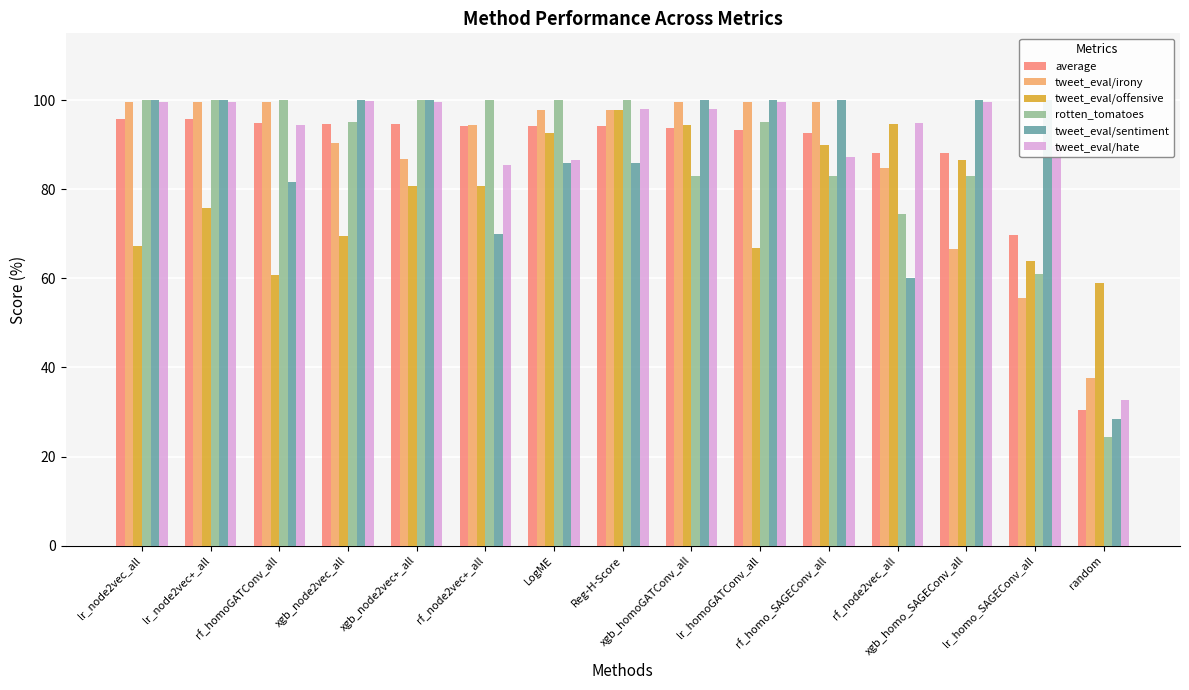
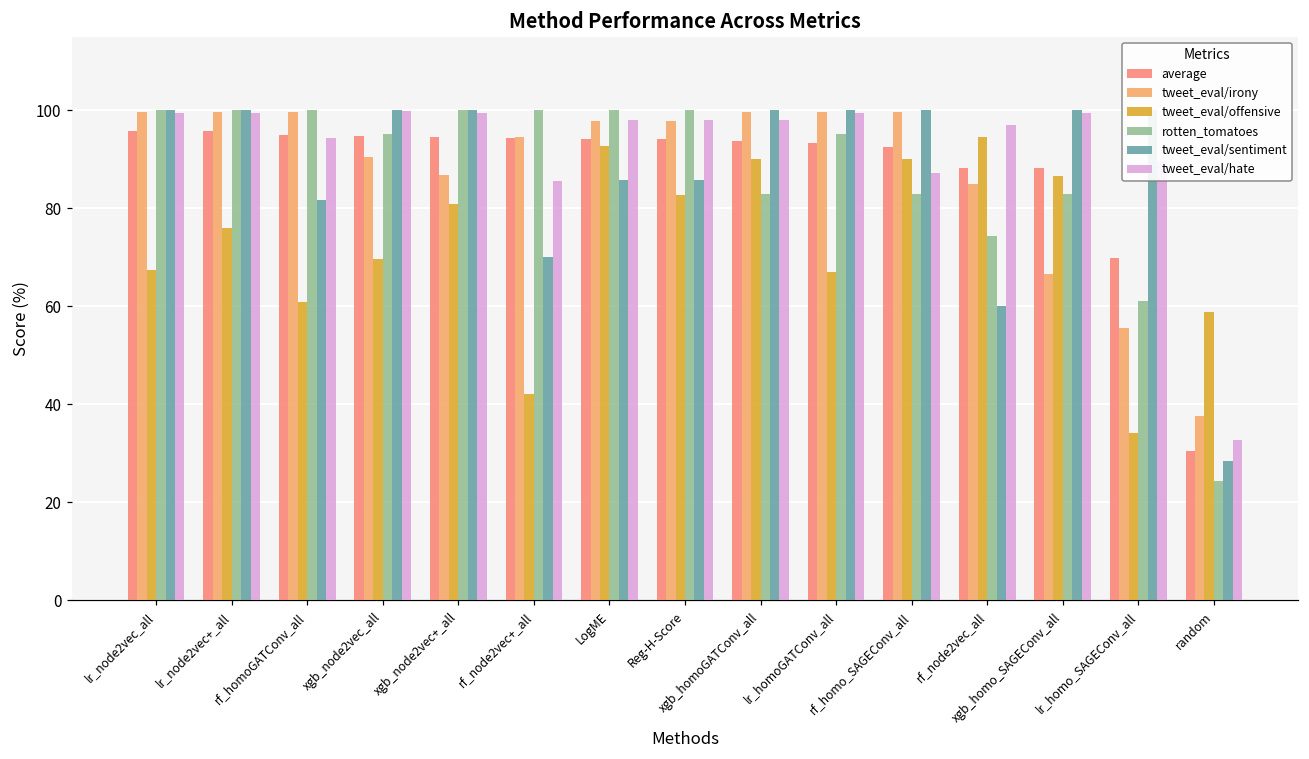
  {
    "tweet_eval/offensive": {
      "lr_node2vec_all": 67,
      "lr_node2vec+_all": 76,
      "rf_homoGATConv_all": 61,
      "xgb_node2vec_all": 70,
      "xgb_node2vec+_all": 81,
-     "rf_node2vec+_all": 81,
+     "rf_node2vec+_all": 42,
      "LogME": 93,
-     "Reg-H-Score": 98,
-     "xgb_homoGATConv_all": 94,
+     "Reg-H-Score": 83,
+     "xgb_homoGATConv_all": 90,
      "lr_homoGATConv_all": 67,
      "rf_homo_SAGEConv_all": 90,
      "rf_node2vec_all": 95,
      "xgb_homo_SAGEConv_all": 87,
-     "lr_homo_SAGEConv_all": 64,
+     "lr_homo_SAGEConv_all": 34,
      "random": 59
    },
    "tweet_eval/hate": {
      "lr_node2vec_all": 99,
      "lr_node2vec+_all": 99,
      "rf_homoGATConv_all": 94,
      "xgb_node2vec_all": 100,
      "xgb_node2vec+_all": 99,
      "rf_node2vec+_all": 85,
-     "LogME": 87,
+     "LogME": 98,
      "Reg-H-Score": 98,
      "xgb_homoGATConv_all": 98,
      "lr_homoGATConv_all": 99,
      "rf_homo_SAGEConv_all": 87,
-     "rf_node2vec_all": 95,
+     "rf_node2vec_all": 97,
      "xgb_homo_SAGEConv_all": 99,
      "random": 33
    }
  }
